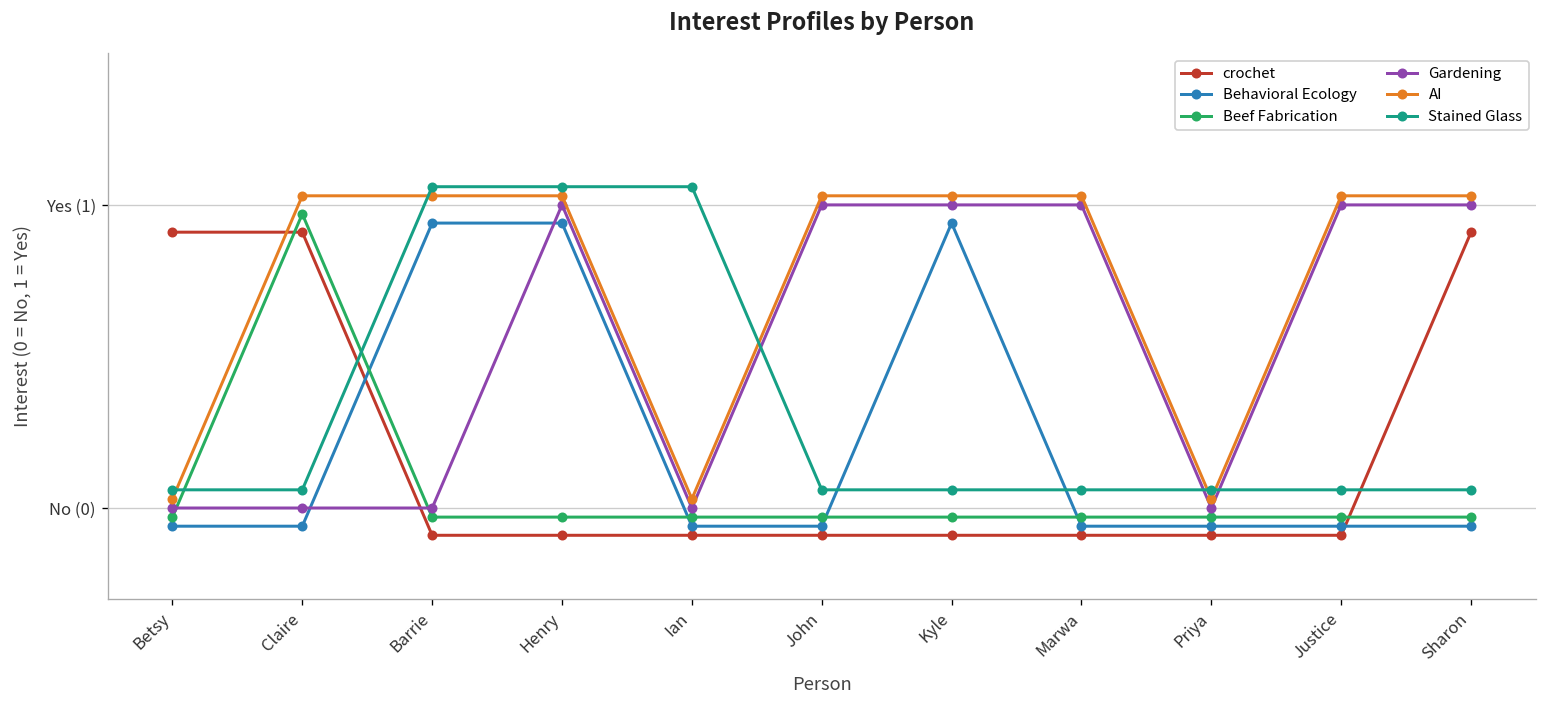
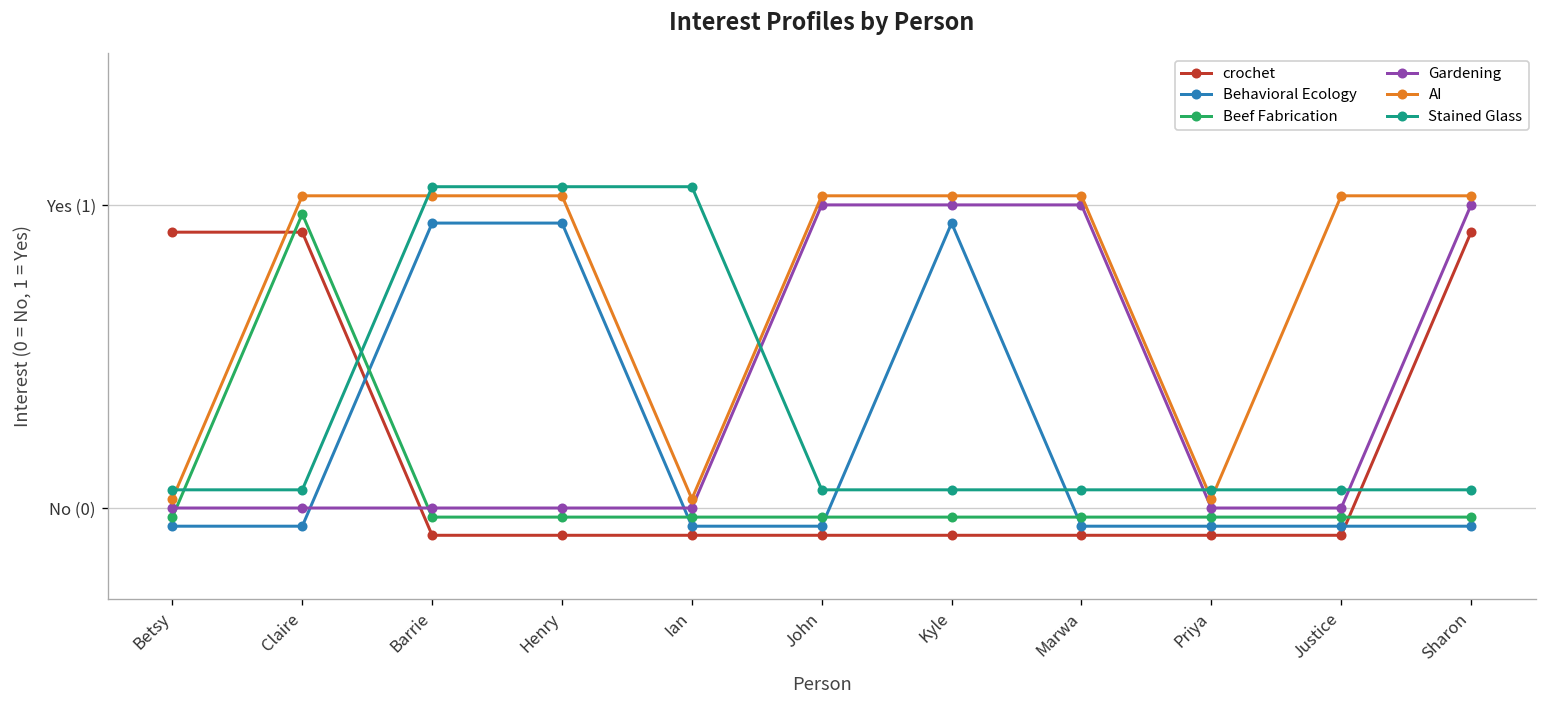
  {
    "crochet": {
      "Betsy": "Yes (0.91)",
      "Claire": "Yes (0.91)",
      "Barrie": "Yes (-0.09)",
      "Henry": "Yes (-0.09)",
      "Ian": "Yes (-0.09)",
      "John": "Yes (-0.09)",
      "Kyle": "Yes (-0.09)",
      "Marwa": "Yes (-0.09)",
      "Priya": "Yes (-0.09)",
      "Justice": "Yes (-0.09)",
      "Sharon": "Yes (0.91)"
    },
    "Behavioral Ecology": {
      "Betsy": "Yes (-0.06)",
      "Claire": "Yes (-0.06)",
      "Barrie": "Yes (0.94)",
      "Henry": "Yes (0.94)",
      "Ian": "Yes (-0.06)",
      "John": "Yes (-0.06)",
      "Kyle": "Yes (0.94)",
      "Marwa": "Yes (-0.06)",
      "Priya": "Yes (-0.06)",
      "Justice": "Yes (-0.06)",
      "Sharon": "Yes (-0.06)"
    },
    "Gardening": {
      "Betsy": "Yes (0)",
      "Claire": "Yes (0)",
      "Barrie": "Yes (0)",
-     "Henry": "Yes (1)",
+     "Henry": "Yes (0)",
      "Ian": "Yes (0)",
      "John": "Yes (1)",
      "Kyle": "Yes (1)",
      "Marwa": "Yes (1)",
      "Priya": "Yes (0)",
-     "Justice": "Yes (1)",
+     "Justice": "Yes (0)",
      "Sharon": "Yes (1)"
    },
    "AI": {
      "Betsy": "Yes (0.03)",
      "Claire": "Yes (1.03)",
      "Barrie": "Yes (1.03)",
      "Henry": "Yes (1.03)",
      "Ian": "Yes (0.03)",
      "John": "Yes (1.03)",
      "Kyle": "Yes (1.03)",
      "Marwa": "Yes (1.03)",
      "Priya": "Yes (0.03)",
      "Justice": "Yes (1.03)",
      "Sharon": "Yes (1.03)"
    }
  }
